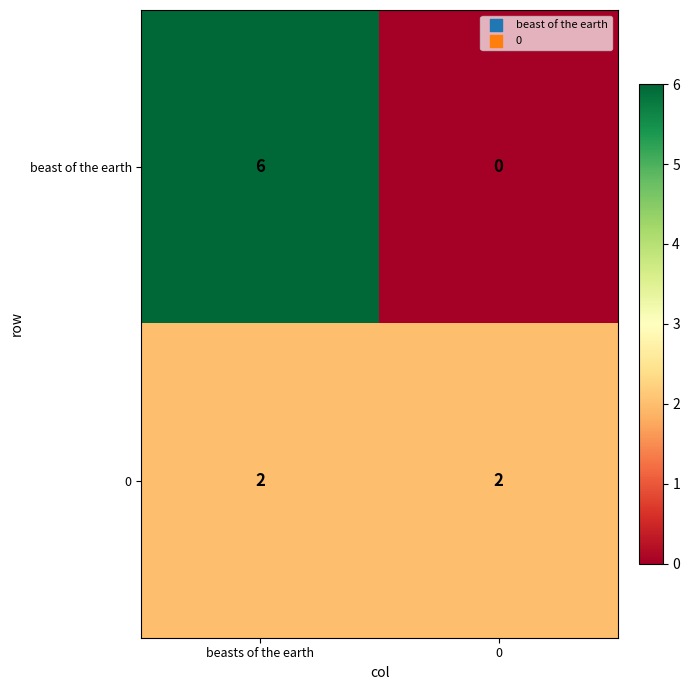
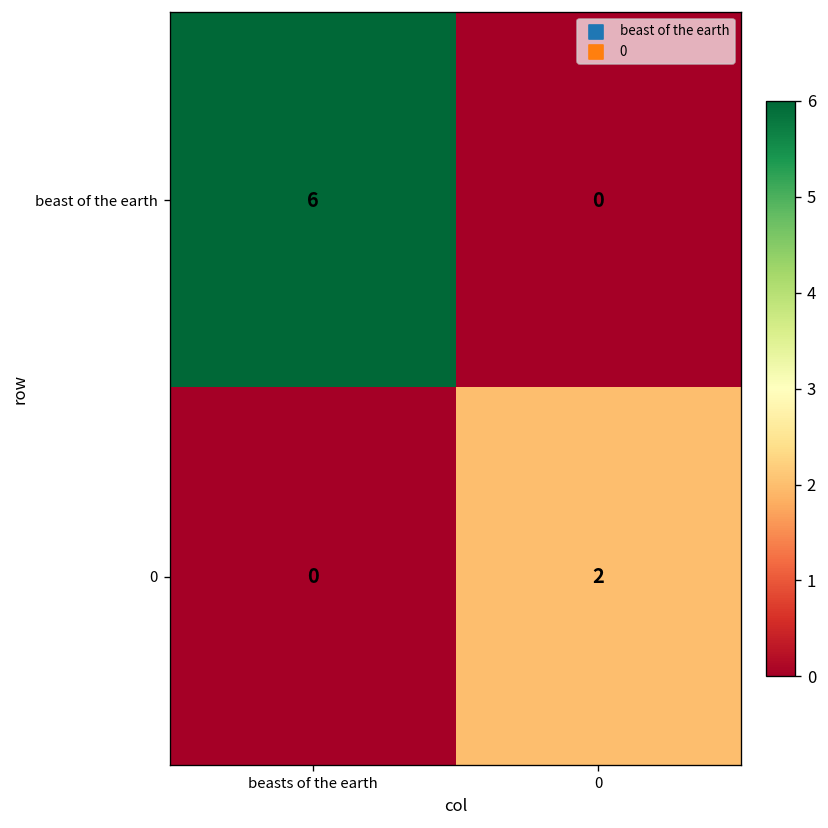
  {
    "beast of the earth": {
      "beasts of the earth": 6,
      "0": 0
    },
    "0": {
-     "beasts of the earth": 2,
+     "beasts of the earth": 0,
      "0": 2
    }
  }
